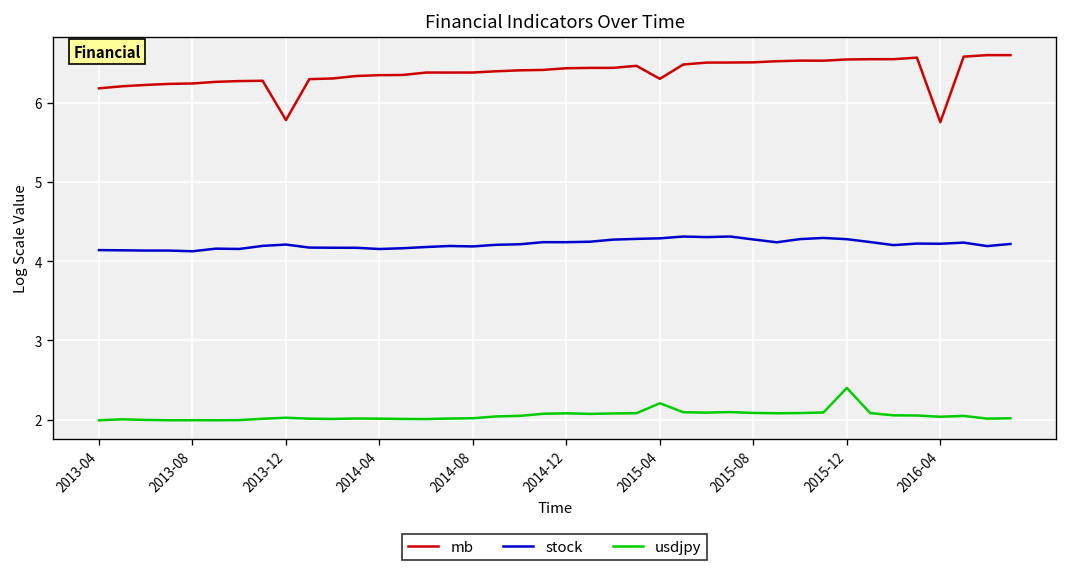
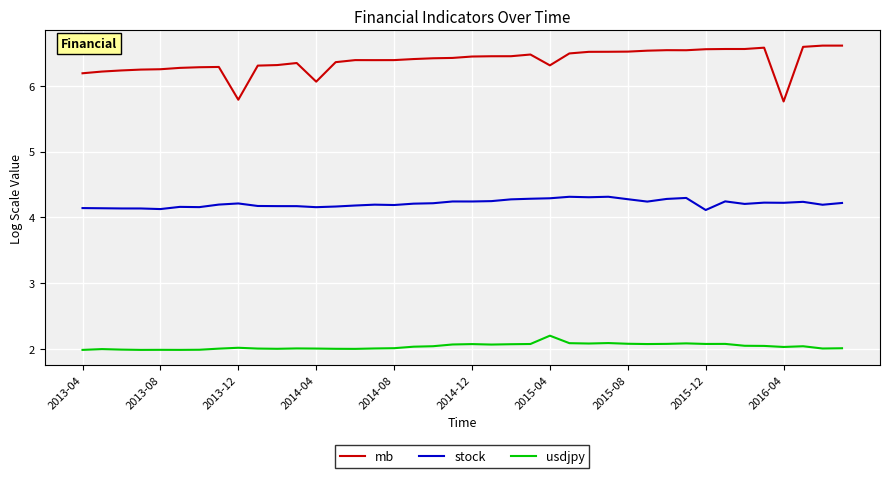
  {
    "mb": {
      "2013-04": 6.2,
      "2013-08": 6.2,
      "2013-12": 5.8,
-     "2014-04": 6.4,
+     "2014-04": 6.1,
      "2014-08": 6.4,
      "2014-12": 6.4,
      "2015-04": 6.3,
      "2015-08": 6.5,
      "2015-12": 6.6,
      "2016-04": 5.8
    },
    "stock": {
      "2013-04": 4.1,
      "2013-08": 4.1,
      "2013-12": 4.2,
      "2014-04": 4.2,
      "2014-08": 4.2,
      "2014-12": 4.2,
      "2015-04": 4.3,
      "2015-08": 4.3,
-     "2015-12": 4.3,
+     "2015-12": 4.1,
      "2016-04": 4.2
    },
    "usdjpy": {
      "2013-04": 2.0,
      "2013-08": 2.0,
      "2013-12": 2.0,
      "2014-04": 2.0,
      "2014-08": 2.0,
      "2014-12": 2.1,
      "2015-04": 2.2,
      "2015-08": 2.1,
-     "2015-12": 2.4,
+     "2015-12": 2.1,
      "2016-04": 2.0
    }
  }
